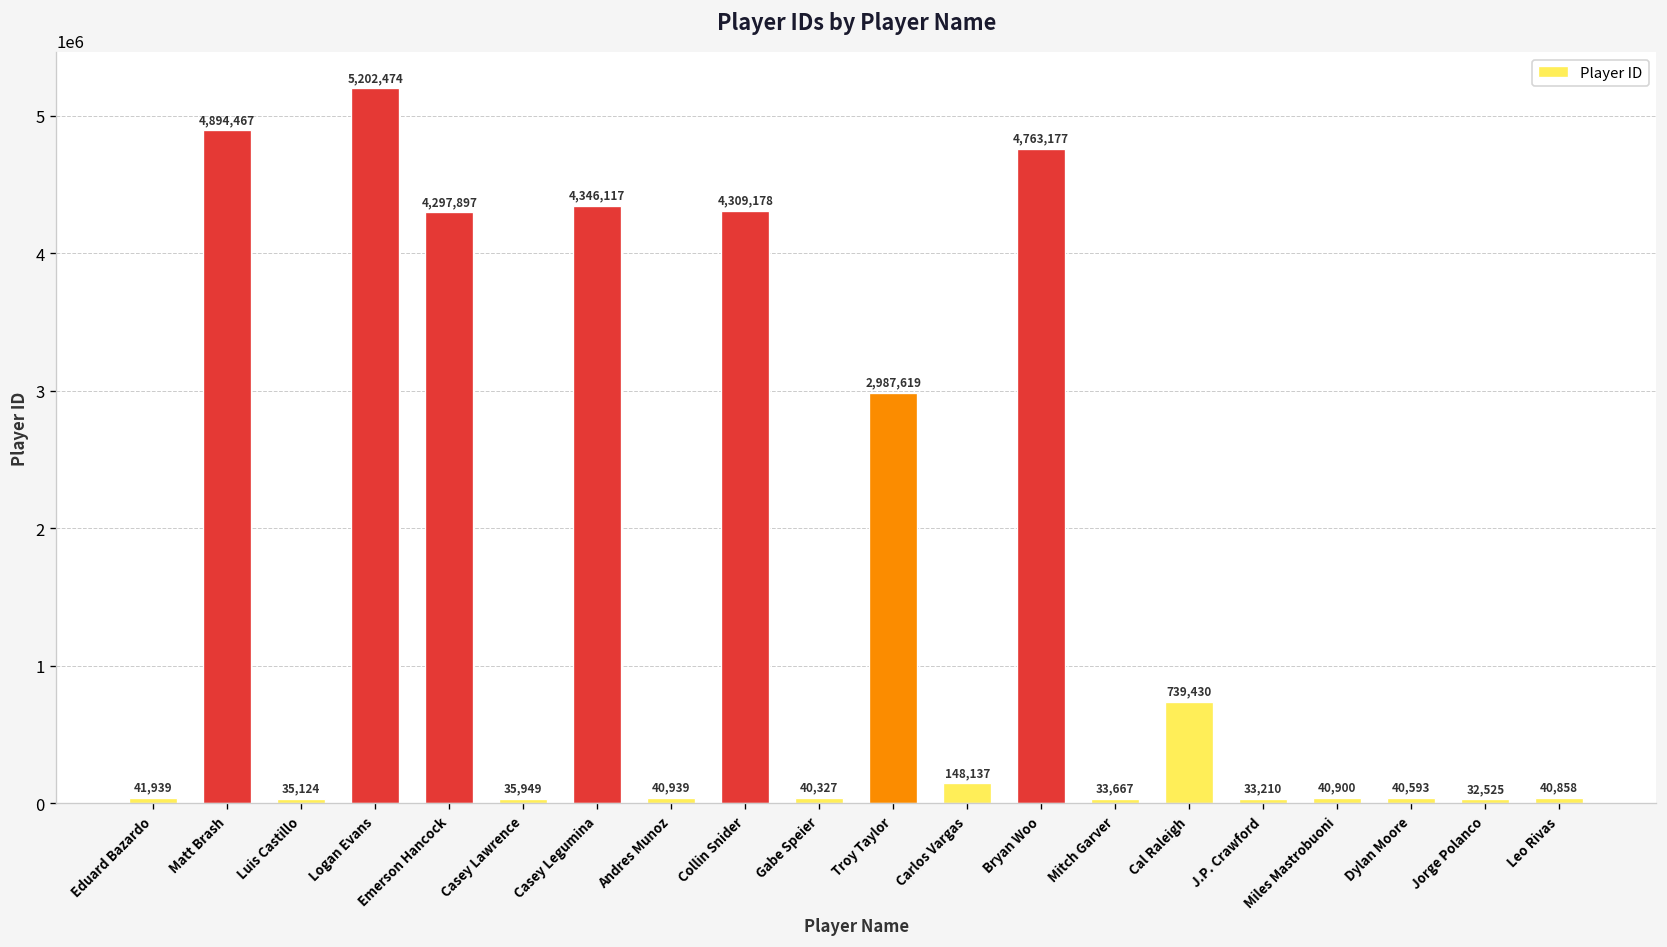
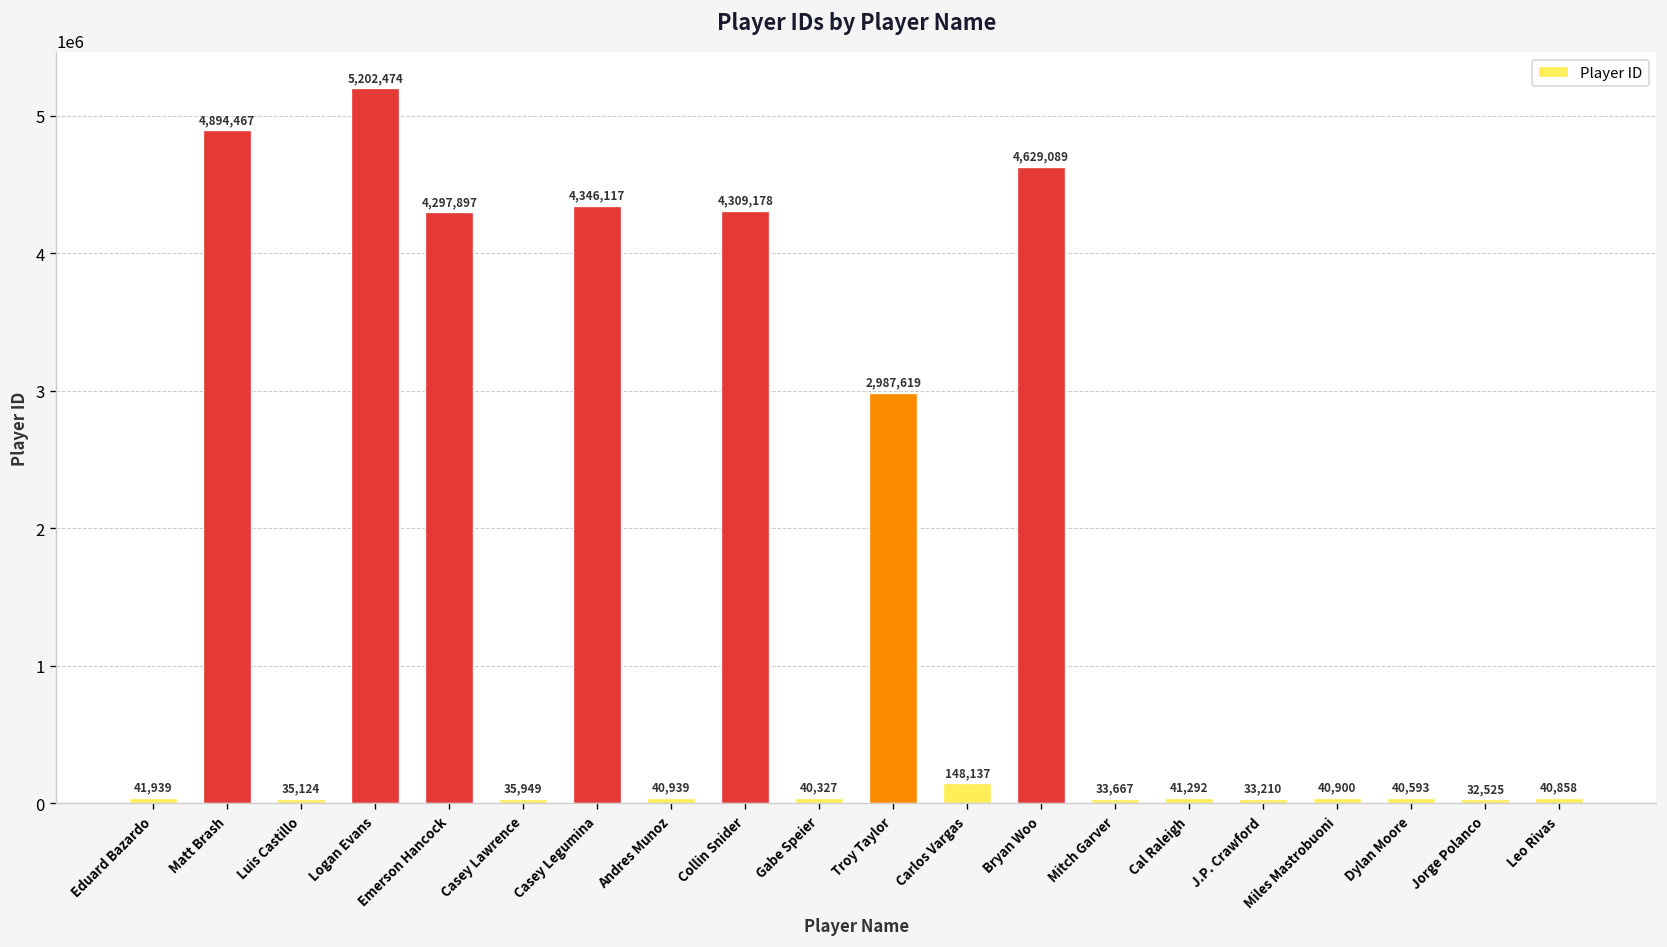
  {
    "Eduard Bazardo": "41,939",
    "Matt Brash": "4,894,467",
    "Luis Castillo": "35,124",
    "Logan Evans": "5,202,474",
    "Emerson Hancock": "4,297,897",
    "Casey Lawrence": "35,949",
    "Casey Legumina": "4,346,117",
    "Andres Munoz": "40,939",
    "Collin Snider": "4,309,178",
    "Gabe Speier": "40,327",
    "Troy Taylor": "2,987,619",
    "Carlos Vargas": "148,137",
-   "Bryan Woo": "4,763,177",
+   "Bryan Woo": "4,629,089",
    "Mitch Garver": "33,667",
-   "Cal Raleigh": "739,430",
+   "Cal Raleigh": "41,292",
    "J.P. Crawford": "33,210",
    "Miles Mastrobuoni": "40,900",
    "Dylan Moore": "40,593",
    "Jorge Polanco": "32,525",
    "Leo Rivas": "40,858"
  }
